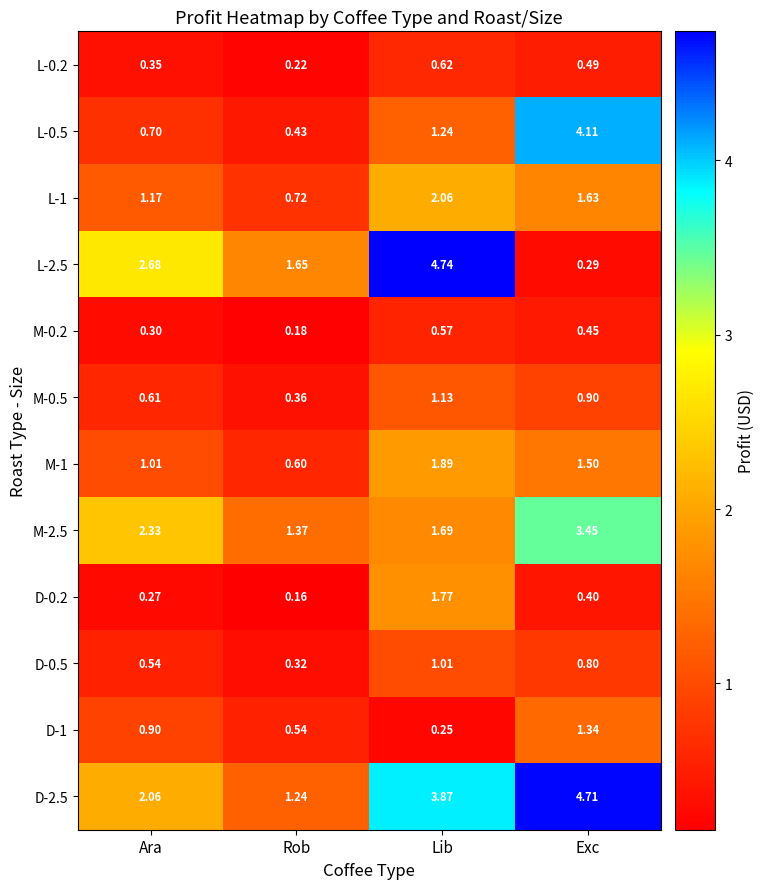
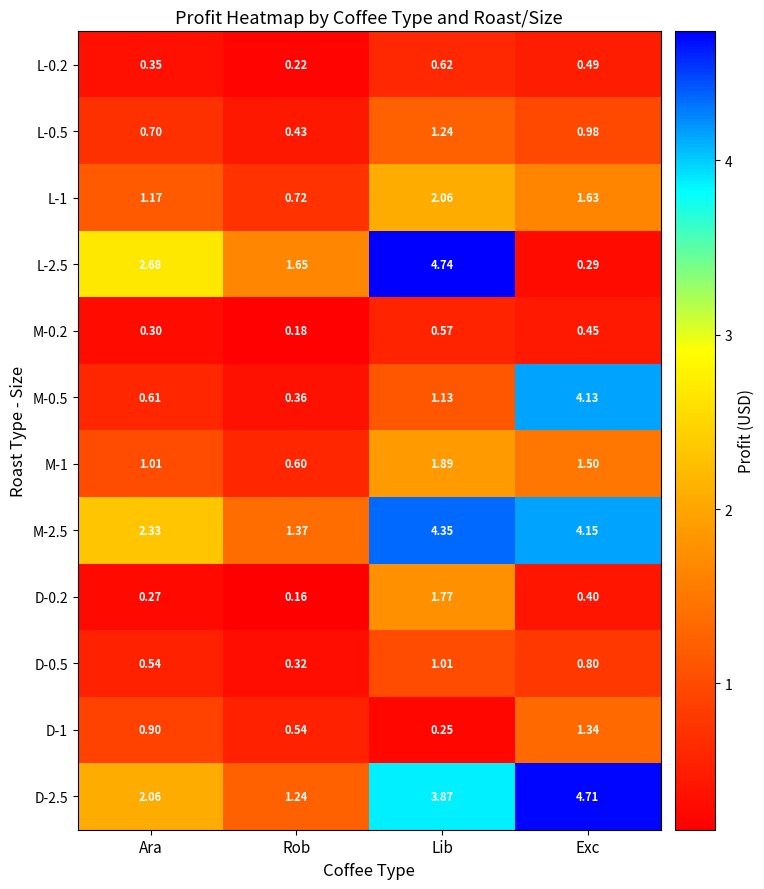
  {
    "L-0.2": {
      "Ara": 0.35,
      "Rob": 0.22,
      "Lib": 0.62,
      "Exc": 0.49
    },
    "L-0.5": {
      "Ara": 0.70,
      "Rob": 0.43,
      "Lib": 1.24,
-     "Exc": 4.11
+     "Exc": 0.98
    },
    "L-1": {
      "Ara": 1.17,
      "Rob": 0.72,
      "Lib": 2.06,
      "Exc": 1.63
    },
    "L-2.5": {
      "Ara": 2.68,
      "Rob": 1.65,
      "Lib": 4.74,
      "Exc": 0.29
    },
    "M-0.2": {
      "Ara": 0.30,
      "Rob": 0.18,
      "Lib": 0.57,
      "Exc": 0.45
    },
    "M-0.5": {
      "Ara": 0.61,
      "Rob": 0.36,
      "Lib": 1.13,
-     "Exc": 0.90
+     "Exc": 4.13
    },
    "M-1": {
      "Ara": 1.01,
      "Rob": 0.60,
      "Lib": 1.89,
      "Exc": 1.50
    },
    "M-2.5": {
      "Ara": 2.33,
      "Rob": 1.37,
-     "Lib": 1.69,
-     "Exc": 3.45
+     "Lib": 4.35,
+     "Exc": 4.15
    },
    "D-0.2": {
      "Ara": 0.27,
      "Rob": 0.16,
      "Lib": 1.77,
      "Exc": 0.40
    },
    "D-0.5": {
      "Ara": 0.54,
      "Rob": 0.32,
      "Lib": 1.01,
      "Exc": 0.80
    },
    "D-1": {
      "Ara": 0.90,
      "Rob": 0.54,
      "Lib": 0.25,
      "Exc": 1.34
    },
    "D-2.5": {
      "Ara": 2.06,
      "Rob": 1.24,
      "Lib": 3.87,
      "Exc": 4.71
    }
  }
